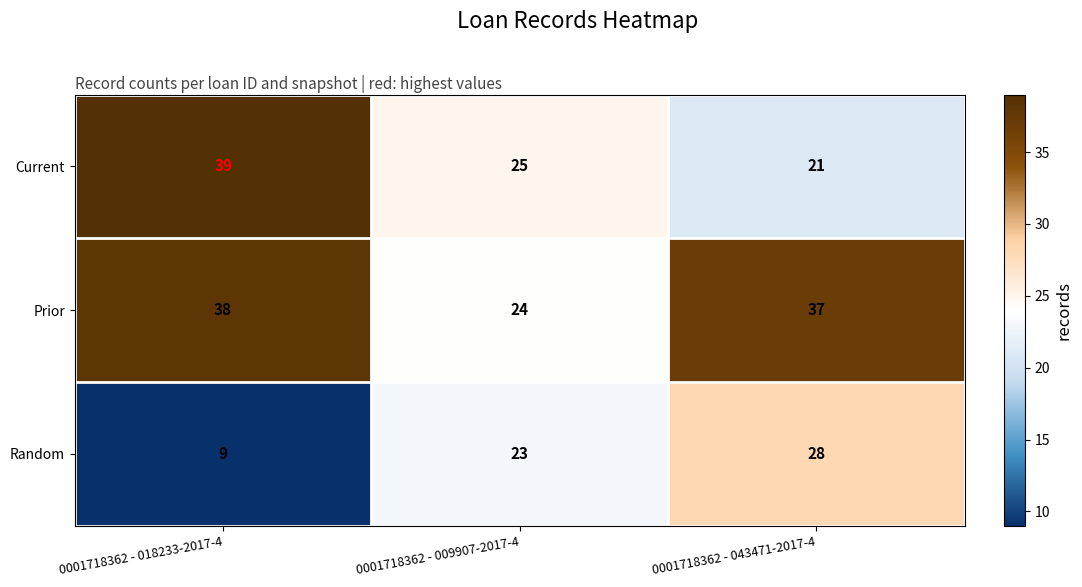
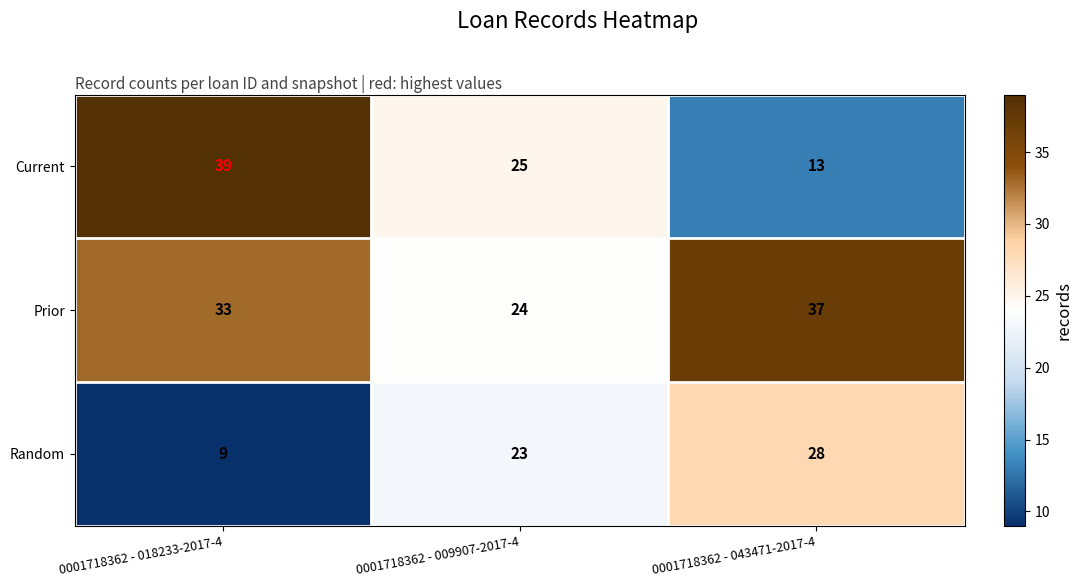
  {
    "Current": {
      "0001718362 - 018233-2017-4": 39,
      "0001718362 - 009907-2017-4": 25,
-     "0001718362 - 043471-2017-4": 21
+     "0001718362 - 043471-2017-4": 13
    },
    "Prior": {
-     "0001718362 - 018233-2017-4": 38,
+     "0001718362 - 018233-2017-4": 33,
      "0001718362 - 009907-2017-4": 24,
      "0001718362 - 043471-2017-4": 37
    },
    "Random": {
      "0001718362 - 018233-2017-4": 9,
      "0001718362 - 009907-2017-4": 23,
      "0001718362 - 043471-2017-4": 28
    }
  }
